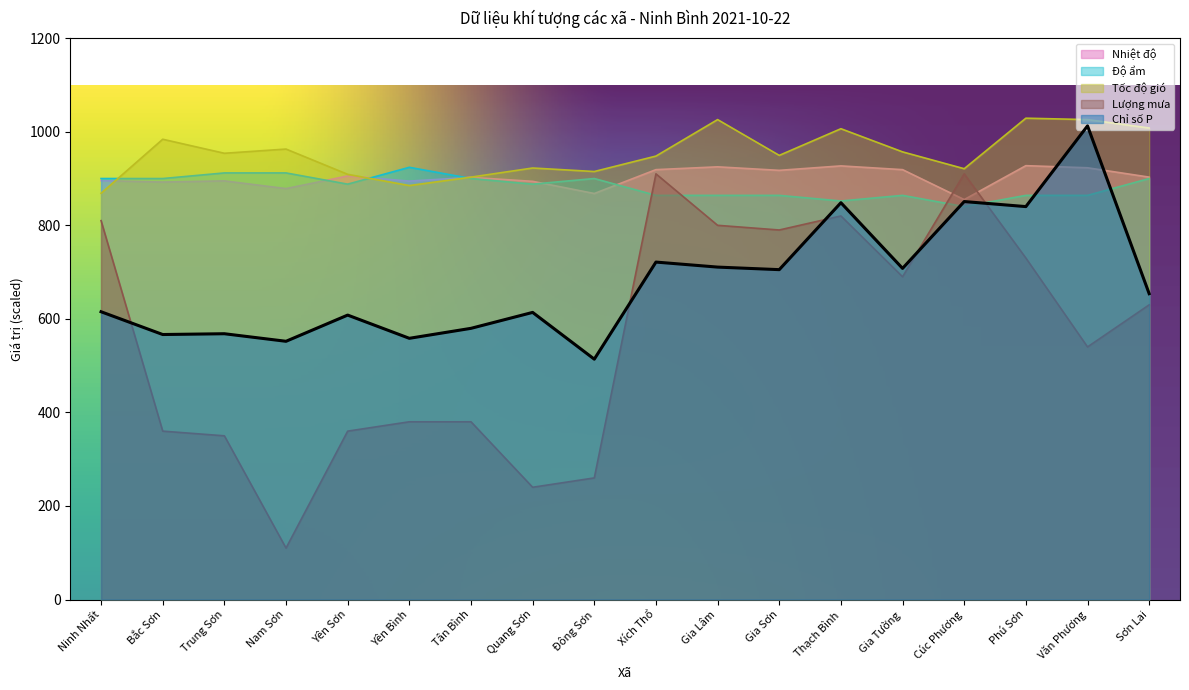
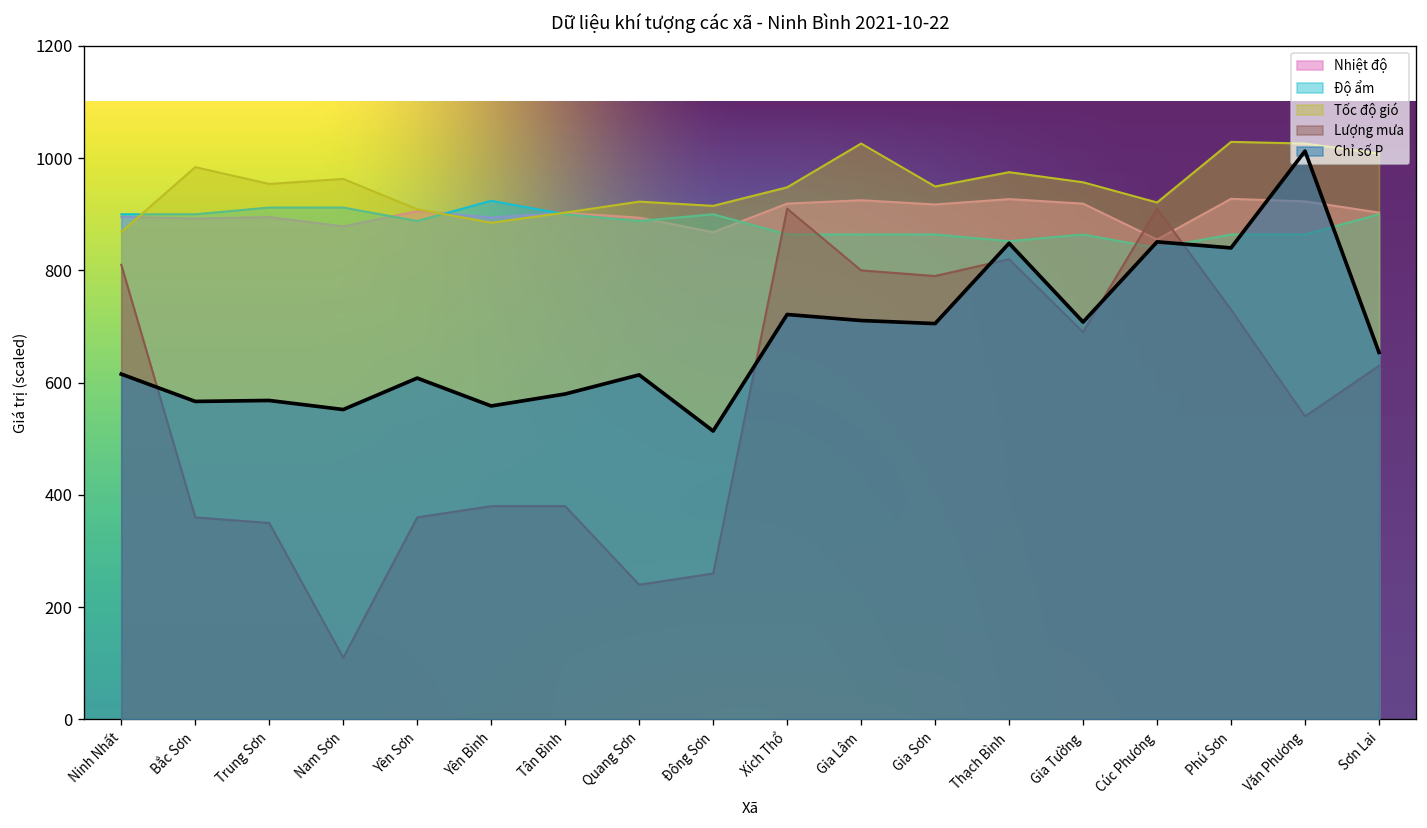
  {
    "Nhiệt độ": {
      "Bắc Sơn": 890,
      "Trung Sơn": 890,
      "Nam Sơn": 880,
      "Yên Bình": 890,
      "Quang Sơn": 890,
      "Đông Sơn": 870,
      "Xích Thổ": 920,
      "Gia Lâm": 930,
      "Gia Sơn": 920,
      "Thạch Bình": 930,
      "Gia Tường": 920,
      "Phú Sơn": 930,
      "Văn Phương": 920
    },
    "Tốc độ gió": {
      "Ninh Nhất": 870,
      "Bắc Sơn": 980,
      "Trung Sơn": 950,
      "Nam Sơn": 960,
      "Yên Bình": 890,
      "Quang Sơn": 920,
      "Đông Sơn": 920,
      "Xích Thổ": 950,
      "Gia Lâm": 1030,
      "Gia Sơn": 950,
-     "Thạch Bình": 1010,
+     "Thạch Bình": 980,
      "Gia Tường": 960,
      "Cúc Phương": 920,
      "Phú Sơn": 1030
    },
    "Lượng mưa": {
      "Ninh Nhất": 810,
      "Bắc Sơn": 360,
      "Trung Sơn": 350,
      "Nam Sơn": 110,
      "Yên Sơn": 360,
      "Yên Bình": 380,
      "Tân Bình": 380,
      "Quang Sơn": 240,
      "Đông Sơn": 260,
      "Xích Thổ": 910,
      "Gia Lâm": 800,
      "Gia Sơn": 790,
      "Thạch Bình": 820,
      "Gia Tường": 690,
      "Cúc Phương": 910,
      "Phú Sơn": 730,
      "Văn Phương": 540,
      "Sơn Lai": 630
    }
  }
